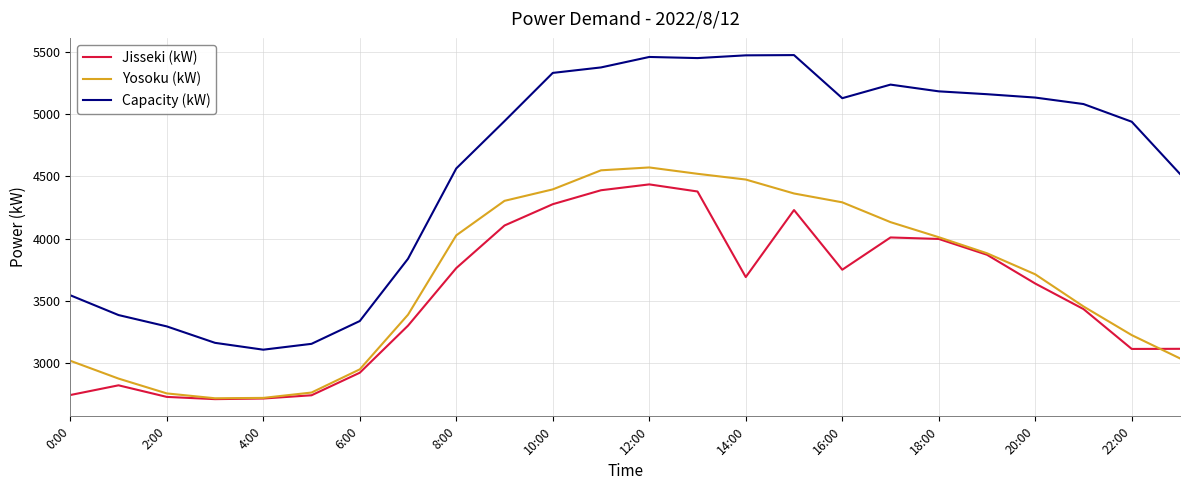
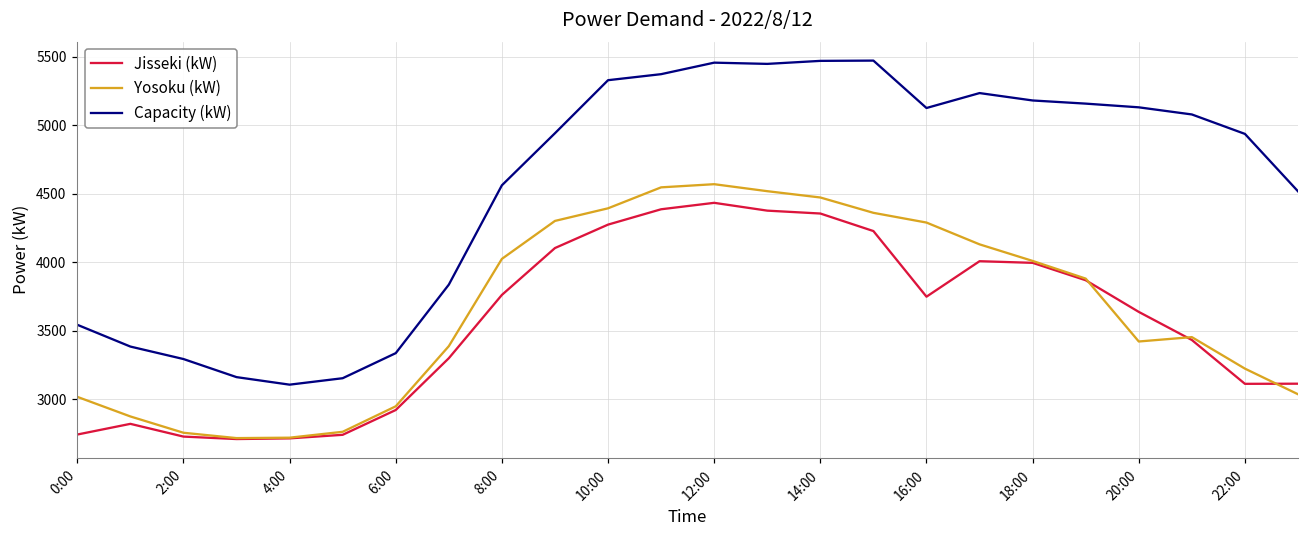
  {
    "Jisseki (kW)": {
      "0:00": 2740,
      "2:00": 2730,
      "6:00": 2920,
      "8:00": 3760,
      "10:00": 4280,
      "12:00": 4440,
-     "14:00": 3690,
+     "14:00": 4360,
      "16:00": 3750,
      "20:00": 3640,
      "22:00": 3110
    },
    "Yosoku (kW)": {
      "0:00": 3020,
      "2:00": 2760,
      "6:00": 2950,
      "8:00": 4030,
      "10:00": 4400,
      "12:00": 4570,
      "14:00": 4470,
      "16:00": 4290,
-     "20:00": 3710,
+     "20:00": 3420,
      "22:00": 3230
    },
    "Capacity (kW)": {
      "0:00": 3550,
      "2:00": 3300,
      "4:00": 3110,
      "6:00": 3340,
      "8:00": 4560,
      "10:00": 5330,
      "12:00": 5460,
      "14:00": 5470,
      "16:00": 5130,
      "18:00": 5180,
      "20:00": 5130,
      "22:00": 4940
    }
  }
